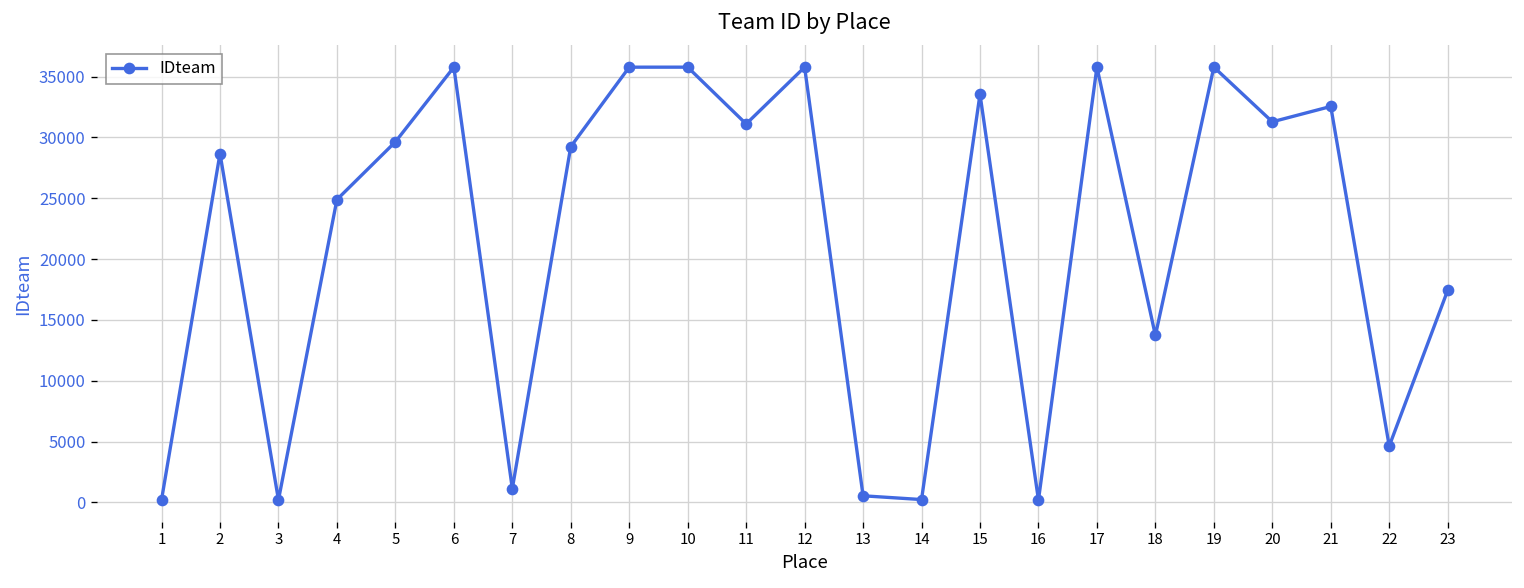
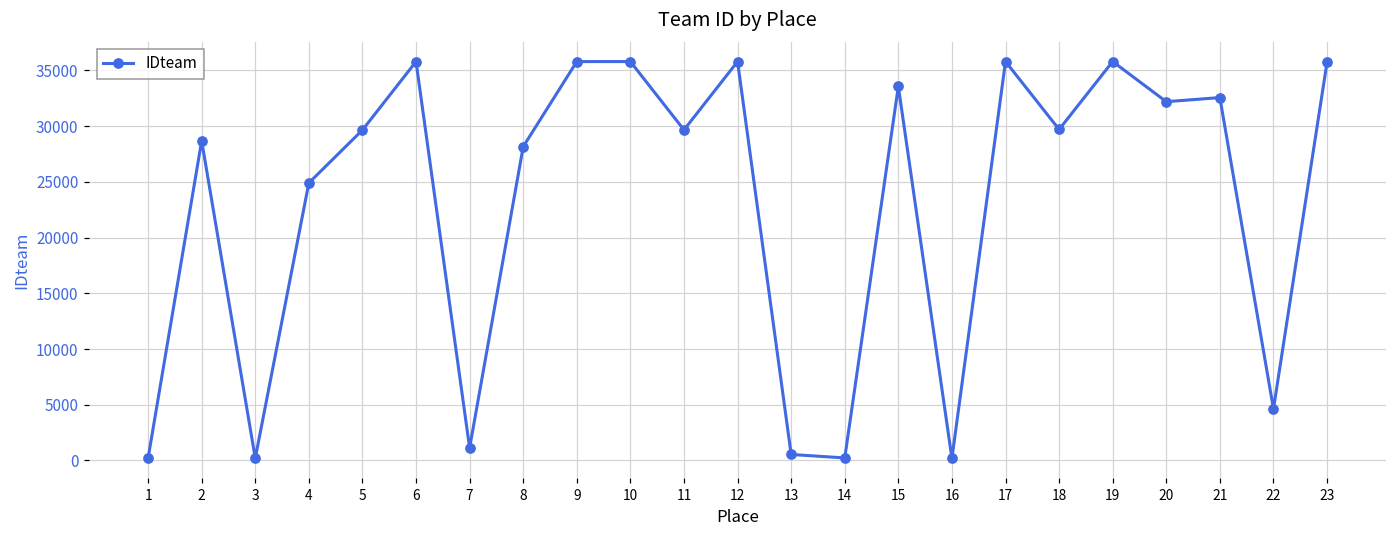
  {
    "1": 200,
    "2": 28700,
    "3": 200,
    "4": 24900,
    "5": 29600,
    "6": 35800,
    "7": 1100,
-   "8": 29200,
+   "8": 28200,
    "9": 35800,
    "10": 35800,
-   "11": 31100,
+   "11": 29700,
    "12": 35800,
    "13": 500,
    "14": 200,
    "15": 33600,
    "16": 200,
    "17": 35800,
-   "18": 13700,
+   "18": 29700,
    "19": 35800,
-   "20": 31300,
+   "20": 32200,
    "21": 32600,
    "22": 4600,
-   "23": 17400
+   "23": 35700
  }
